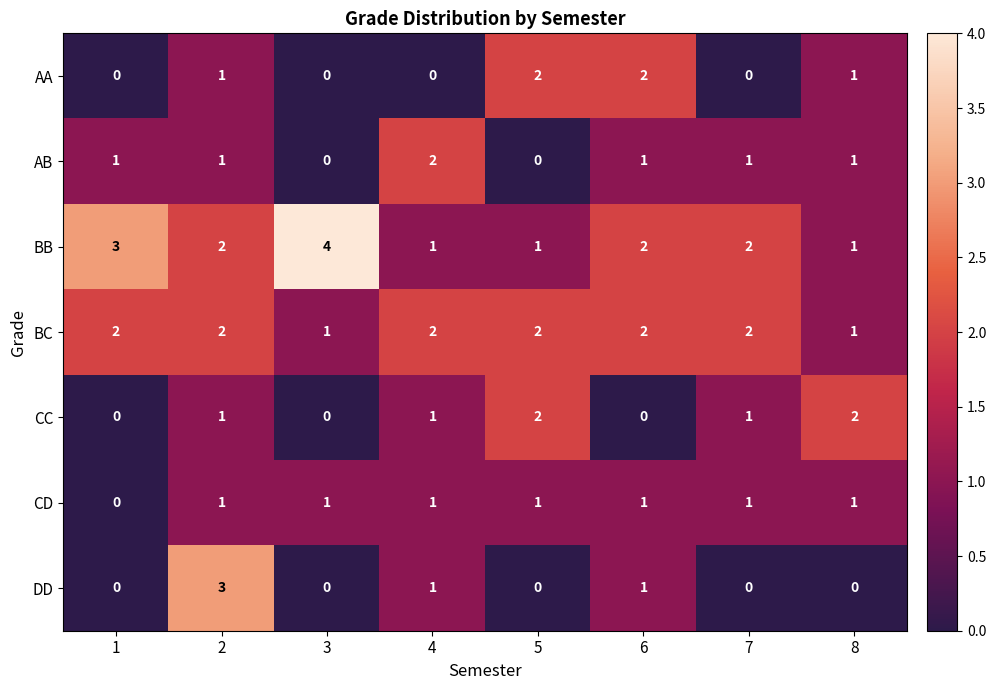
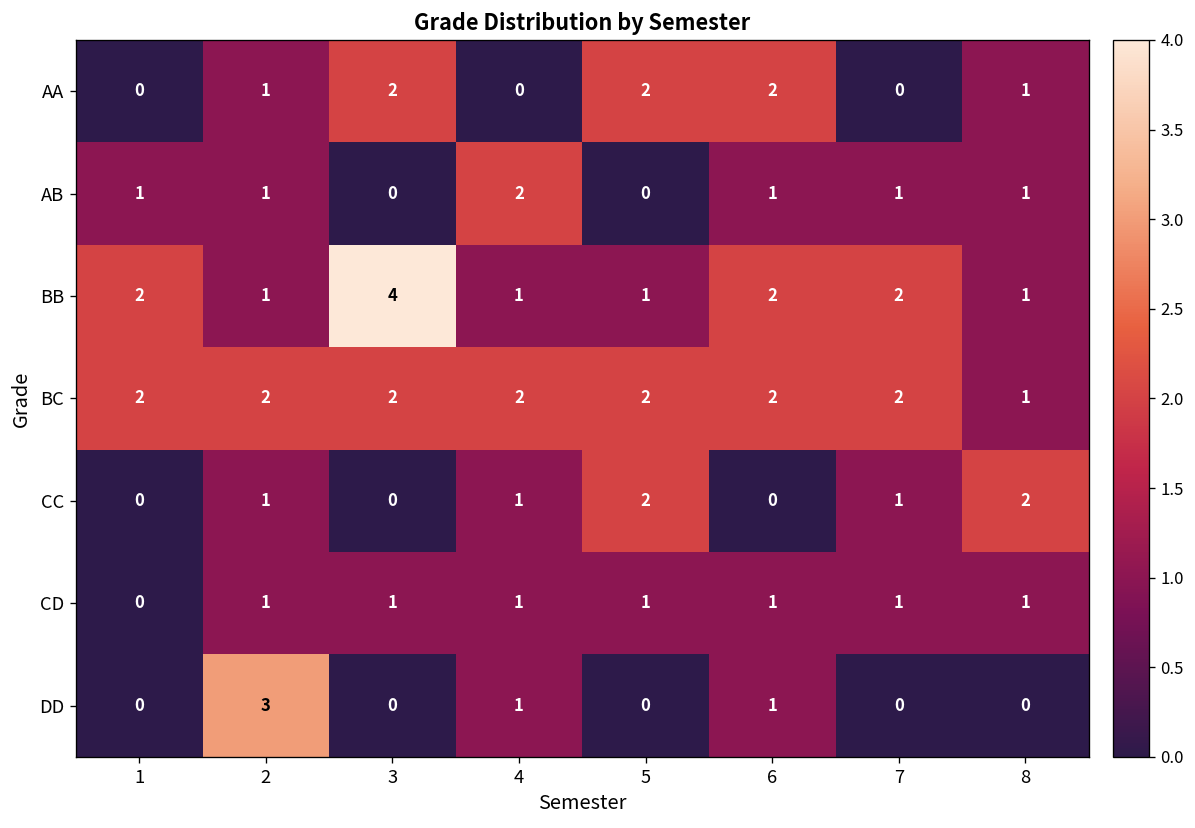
  {
    "AA": {
      "1": 0,
      "2": 1,
-     "3": 0,
+     "3": 2,
      "4": 0,
      "5": 2,
      "6": 2,
      "7": 0,
      "8": 1
    },
    "AB": {
      "1": 1,
      "2": 1,
      "3": 0,
      "4": 2,
      "5": 0,
      "6": 1,
      "7": 1,
      "8": 1
    },
    "BB": {
-     "1": 3,
-     "2": 2,
+     "1": 2,
+     "2": 1,
      "3": 4,
      "4": 1,
      "5": 1,
      "6": 2,
      "7": 2,
      "8": 1
    },
    "BC": {
      "1": 2,
      "2": 2,
-     "3": 1,
+     "3": 2,
      "4": 2,
      "5": 2,
      "6": 2,
      "7": 2,
      "8": 1
    },
    "CC": {
      "1": 0,
      "2": 1,
      "3": 0,
      "4": 1,
      "5": 2,
      "6": 0,
      "7": 1,
      "8": 2
    },
    "CD": {
      "1": 0,
      "2": 1,
      "3": 1,
      "4": 1,
      "5": 1,
      "6": 1,
      "7": 1,
      "8": 1
    },
    "DD": {
      "1": 0,
      "2": 3,
      "3": 0,
      "4": 1,
      "5": 0,
      "6": 1,
      "7": 0,
      "8": 0
    }
  }
